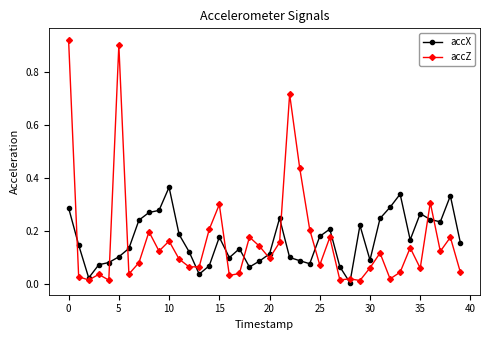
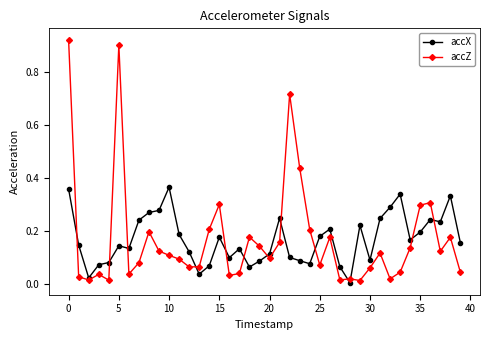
  {
    "accX": {
-     "0": 0.29,
-     "5": 0.10,
+     "0": 0.36,
+     "5": 0.15,
      "10": 0.37,
      "15": 0.18,
      "20": 0.11,
      "25": 0.18,
      "30": 0.09,
-     "35": 0.27
+     "35": 0.20
    },
    "accZ": {
      "0": 0.92,
      "5": 0.90,
-     "10": 0.16,
+     "10": 0.11,
      "15": 0.30,
      "20": 0.10,
      "25": 0.07,
      "30": 0.06,
-     "35": 0.06
+     "35": 0.30
    }
  }
